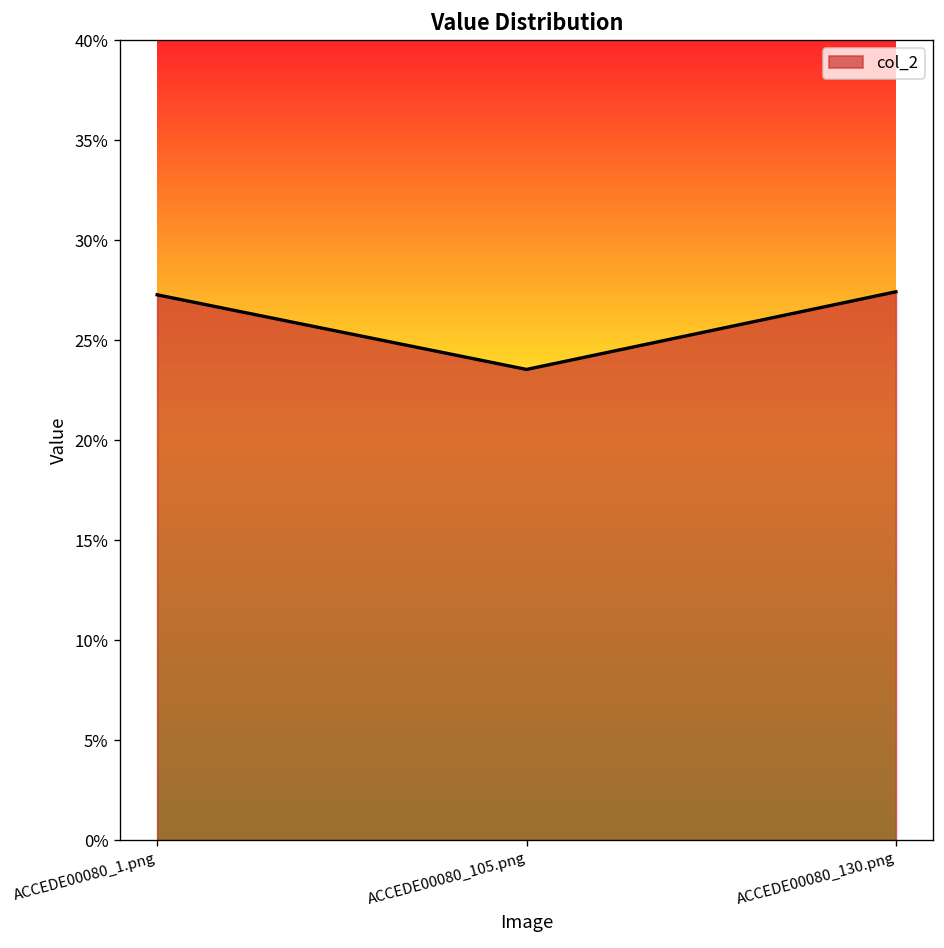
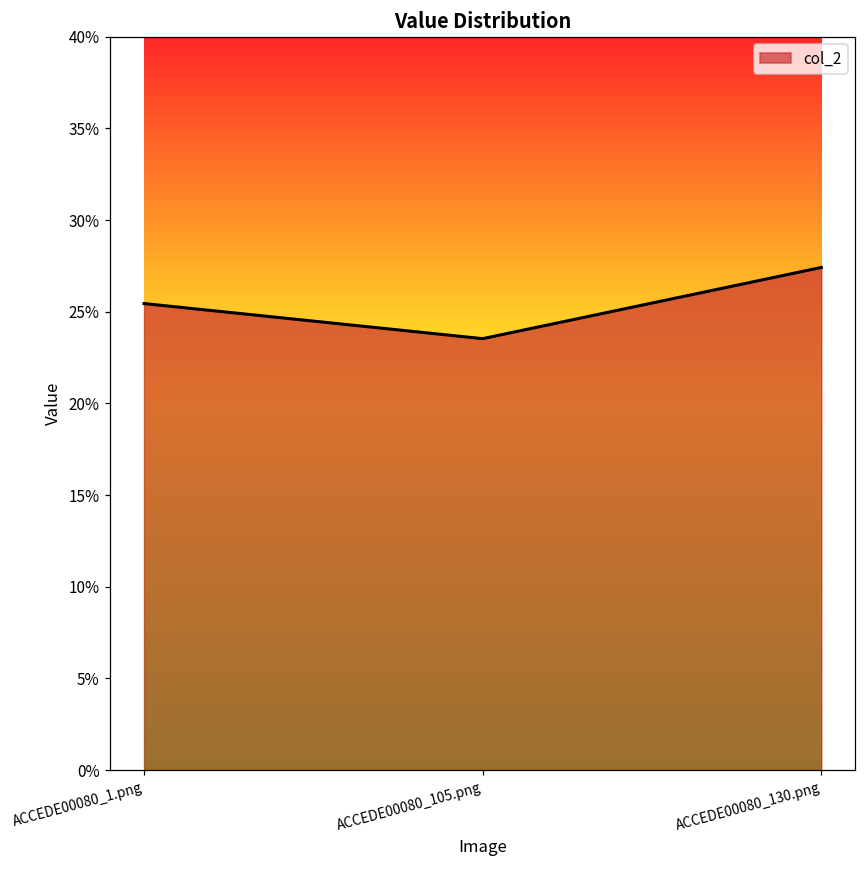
  {
-   "ACCEDE00080_1.png": "27.3%",
+   "ACCEDE00080_1.png": "25.4%",
    "ACCEDE00080_105.png": "23.5%",
    "ACCEDE00080_130.png": "27.4%"
  }
